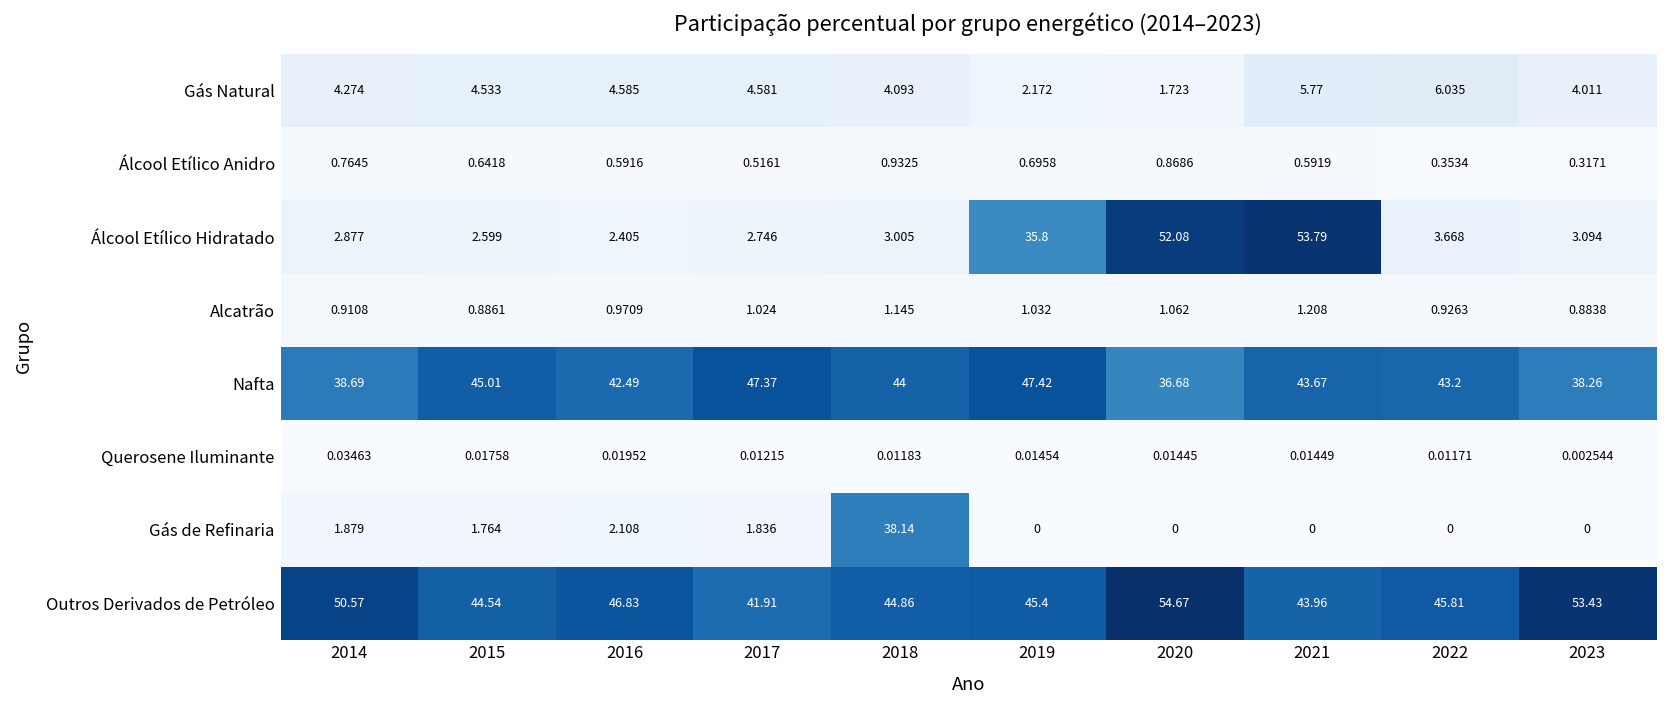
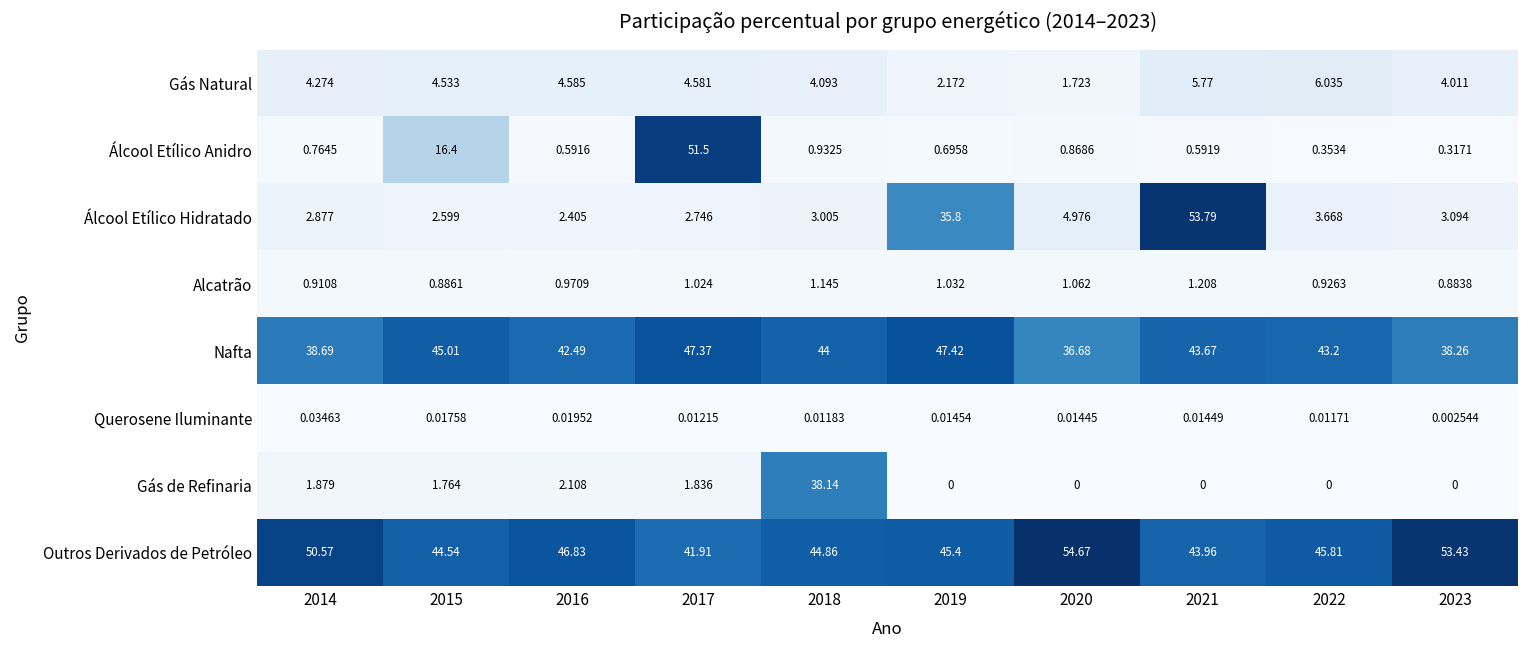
  {
    "Gás Natural": {
      "2014": 4.274,
      "2015": 4.533,
      "2016": 4.585,
      "2017": 4.581,
      "2018": 4.093,
      "2019": 2.172,
      "2020": 1.723,
      "2021": 5.77,
      "2022": 6.035,
      "2023": 4.011
    },
    "Álcool Etílico Anidro": {
      "2014": 0.7645,
-     "2015": 0.6418,
+     "2015": 16.4,
      "2016": 0.5916,
-     "2017": 0.5161,
+     "2017": 51.5,
      "2018": 0.9325,
      "2019": 0.6958,
      "2020": 0.8686,
      "2021": 0.5919,
      "2022": 0.3534,
      "2023": 0.3171
    },
    "Álcool Etílico Hidratado": {
      "2014": 2.877,
      "2015": 2.599,
      "2016": 2.405,
      "2017": 2.746,
      "2018": 3.005,
      "2019": 35.8,
-     "2020": 52.08,
+     "2020": 4.976,
      "2021": 53.79,
      "2022": 3.668,
      "2023": 3.094
    },
    "Alcatrão": {
      "2014": 0.9108,
      "2015": 0.8861,
      "2016": 0.9709,
      "2017": 1.024,
      "2018": 1.145,
      "2019": 1.032,
      "2020": 1.062,
      "2021": 1.208,
      "2022": 0.9263,
      "2023": 0.8838
    },
    "Nafta": {
      "2014": 38.69,
      "2015": 45.01,
      "2016": 42.49,
      "2017": 47.37,
      "2018": 44,
      "2019": 47.42,
      "2020": 36.68,
      "2021": 43.67,
      "2022": 43.2,
      "2023": 38.26
    },
    "Querosene Iluminante": {
      "2014": 0.03463,
      "2015": 0.01758,
      "2016": 0.01952,
      "2017": 0.01215,
      "2018": 0.01183,
      "2019": 0.01454,
      "2020": 0.01445,
      "2021": 0.01449,
      "2022": 0.01171,
      "2023": 0.002544
    },
    "Gás de Refinaria": {
      "2014": 1.879,
      "2015": 1.764,
      "2016": 2.108,
      "2017": 1.836,
      "2018": 38.14,
      "2019": 0,
      "2020": 0,
      "2021": 0,
      "2022": 0,
      "2023": 0
    },
    "Outros Derivados de Petróleo": {
      "2014": 50.57,
      "2015": 44.54,
      "2016": 46.83,
      "2017": 41.91,
      "2018": 44.86,
      "2019": 45.4,
      "2020": 54.67,
      "2021": 43.96,
      "2022": 45.81,
      "2023": 53.43
    }
  }
